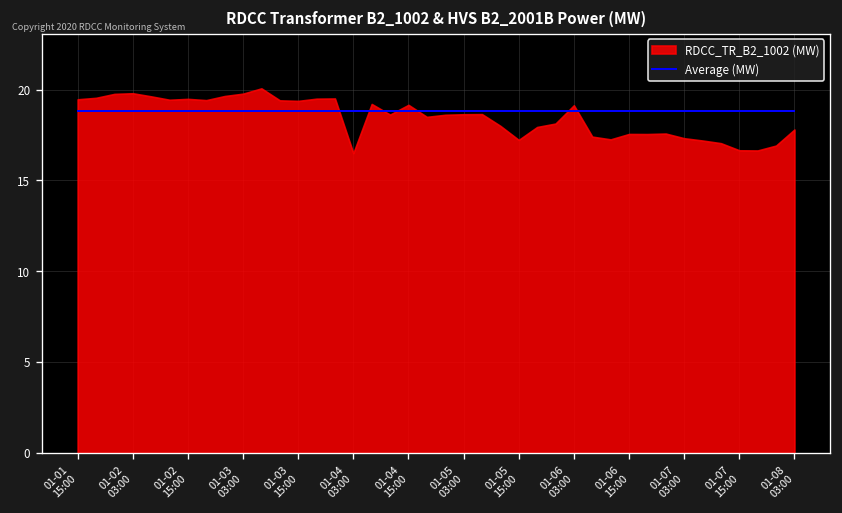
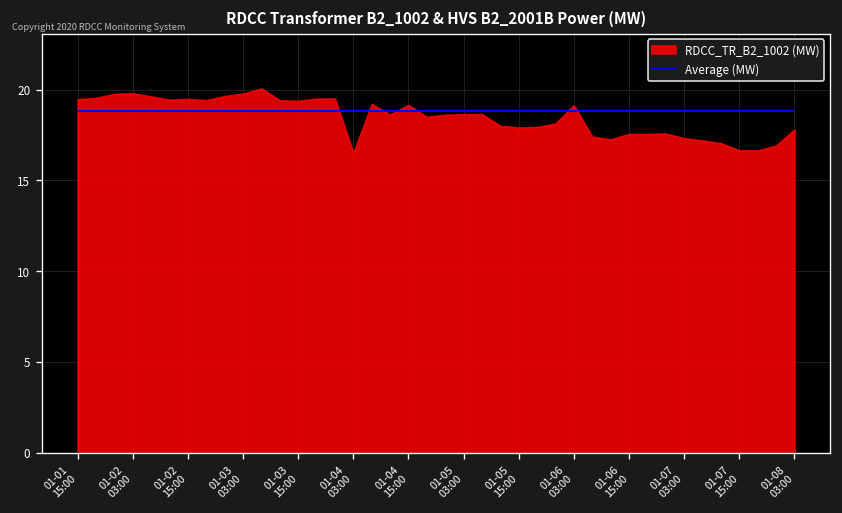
  {
    "Average (MW)": {
      "01-01 15:00": 18.8,
      "01-02 03:00": 18.8,
      "01-02 15:00": 18.8,
      "01-03 03:00": 18.8,
      "01-03 15:00": 18.8,
      "01-04 03:00": 18.8,
      "01-04 15:00": 18.8,
      "01-05 15:00": 18.8,
      "01-06 03:00": 18.8,
      "01-06 15:00": 18.8,
      "01-07 03:00": 18.8,
      "01-07 15:00": 18.8,
      "01-08 03:00": 18.8
    },
    "RDCC_TR_B2_1002 (MW)": {
      "01-01 15:00": 19.5,
      "01-02 03:00": 19.8,
      "01-02 15:00": 19.5,
      "01-03 03:00": 19.8,
      "01-03 15:00": 19.4,
      "01-04 03:00": 16.5,
      "01-04 15:00": 19.2,
-     "01-05 15:00": 17.2,
+     "01-05 15:00": 17.9,
      "01-06 03:00": 19.1,
      "01-06 15:00": 17.6,
      "01-07 03:00": 17.3,
      "01-07 15:00": 16.7,
      "01-08 03:00": 17.8
    }
  }
